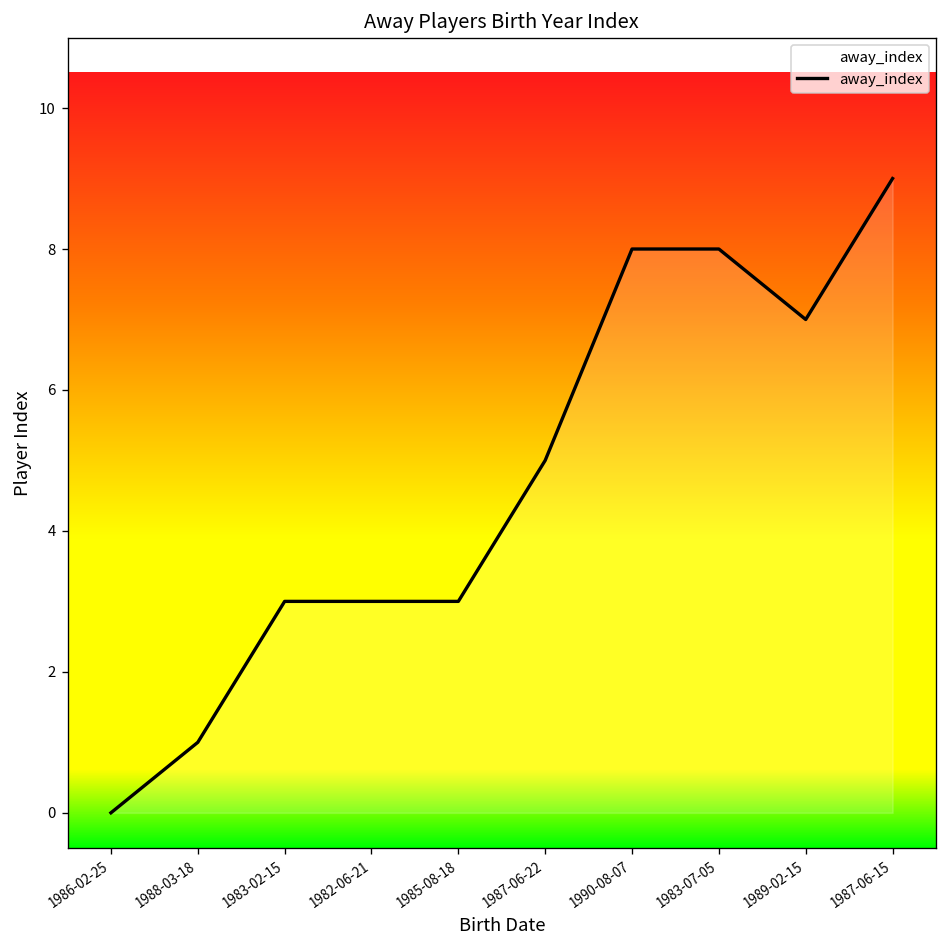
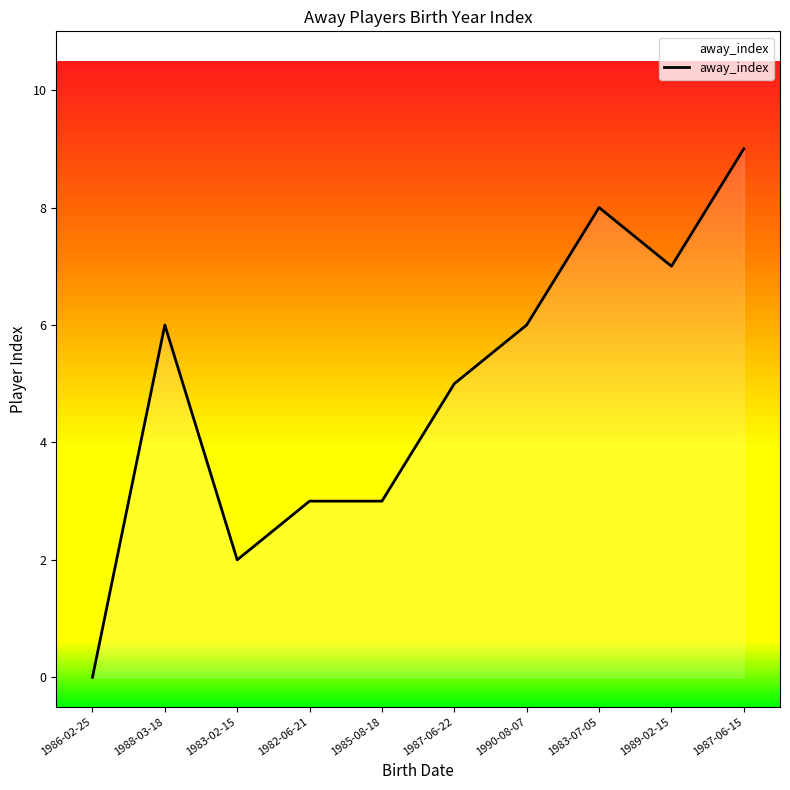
  {
    "1986-02-25": 0,
-   "1988-03-18": 1,
-   "1983-02-15": 3,
+   "1988-03-18": 6,
+   "1983-02-15": 2,
    "1982-06-21": 3,
    "1985-08-18": 3,
    "1987-06-22": 5,
-   "1990-08-07": 8,
+   "1990-08-07": 6,
    "1983-07-05": 8,
    "1989-02-15": 7,
    "1987-06-15": 9
  }
